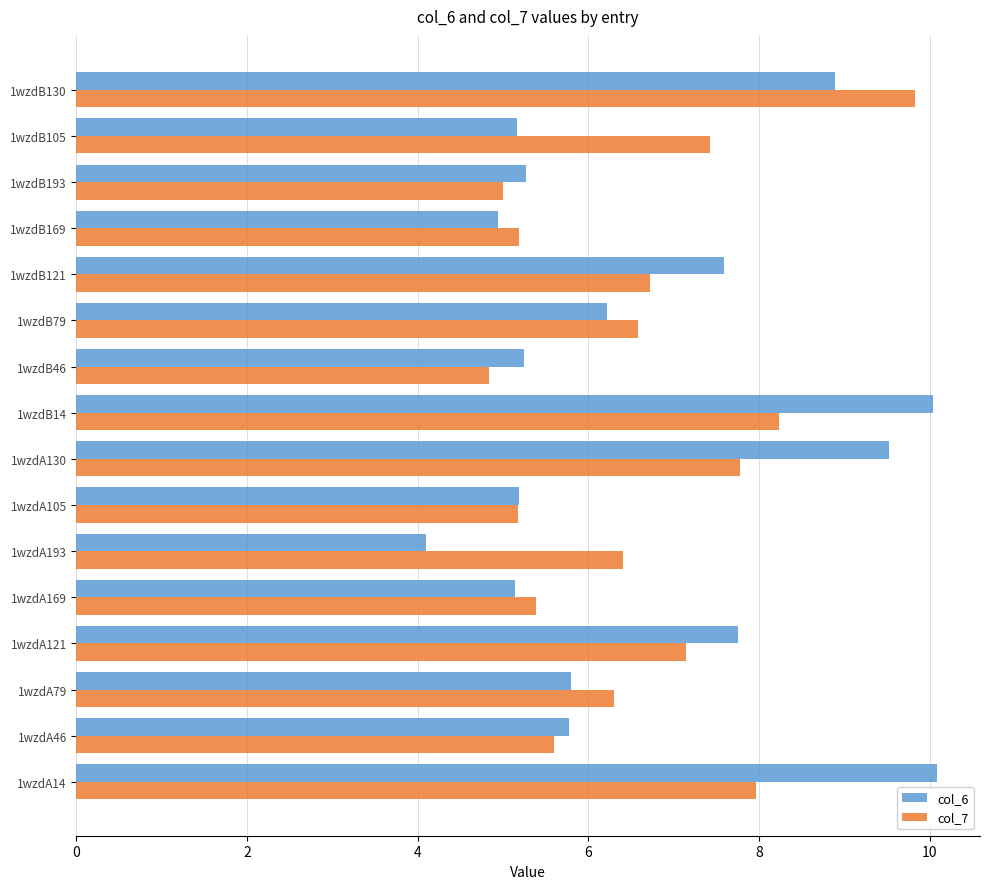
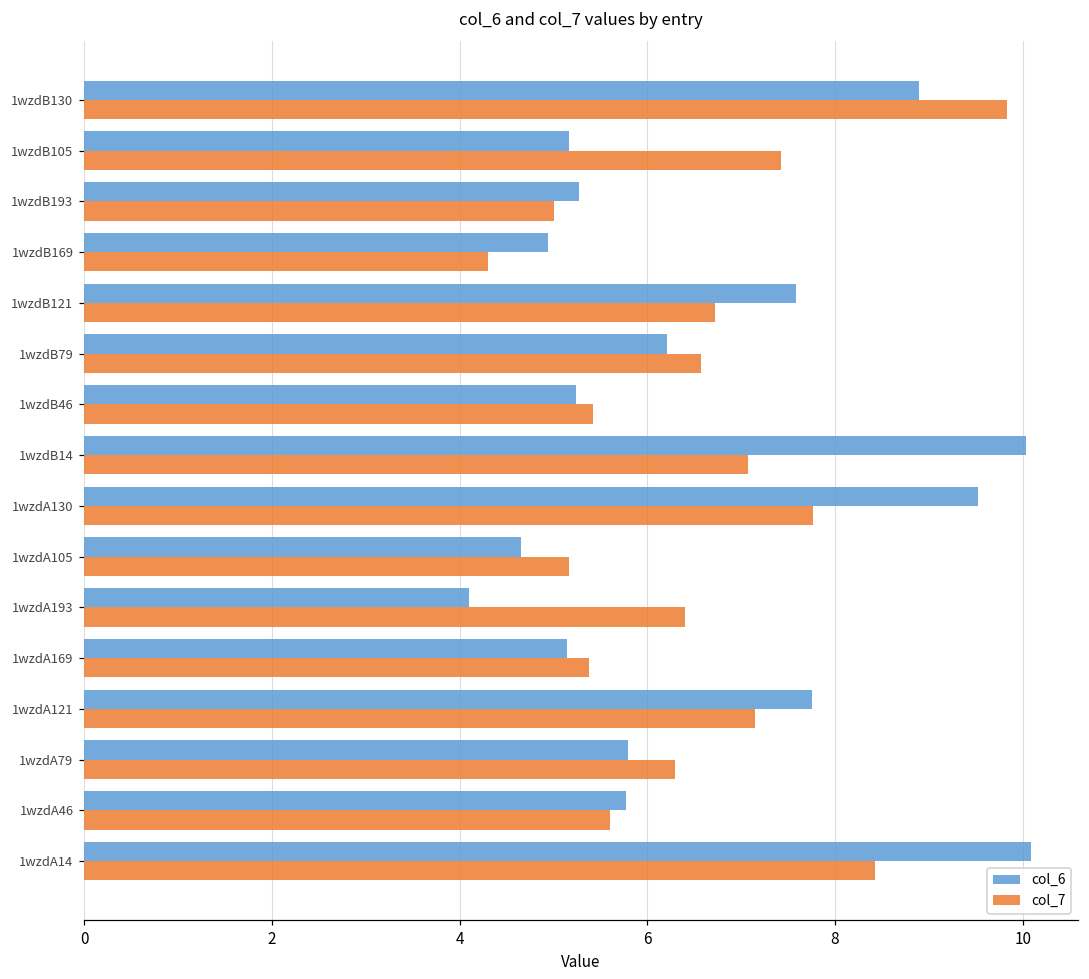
  {
    "col_6": {
      "1wzdB130": 8.9,
      "1wzdB105": 5.2,
      "1wzdB193": 5.3,
      "1wzdB169": 4.9,
      "1wzdB121": 7.6,
      "1wzdB79": 6.2,
      "1wzdB46": 5.2,
      "1wzdB14": 10.0,
      "1wzdA130": 9.5,
-     "1wzdA105": 5.2,
+     "1wzdA105": 4.7,
      "1wzdA193": 4.1,
      "1wzdA169": 5.1,
      "1wzdA121": 7.8,
      "1wzdA79": 5.8,
      "1wzdA46": 5.8,
      "1wzdA14": 10.1
    },
    "col_7": {
      "1wzdB130": 9.8,
      "1wzdB105": 7.4,
      "1wzdB193": 5.0,
-     "1wzdB169": 5.2,
+     "1wzdB169": 4.3,
      "1wzdB121": 6.7,
      "1wzdB79": 6.6,
-     "1wzdB46": 4.8,
-     "1wzdB14": 8.2,
+     "1wzdB46": 5.4,
+     "1wzdB14": 7.1,
      "1wzdA130": 7.8,
      "1wzdA105": 5.2,
      "1wzdA193": 6.4,
      "1wzdA169": 5.4,
      "1wzdA121": 7.1,
      "1wzdA79": 6.3,
      "1wzdA46": 5.6,
-     "1wzdA14": 8.0
+     "1wzdA14": 8.4
    }
  }
